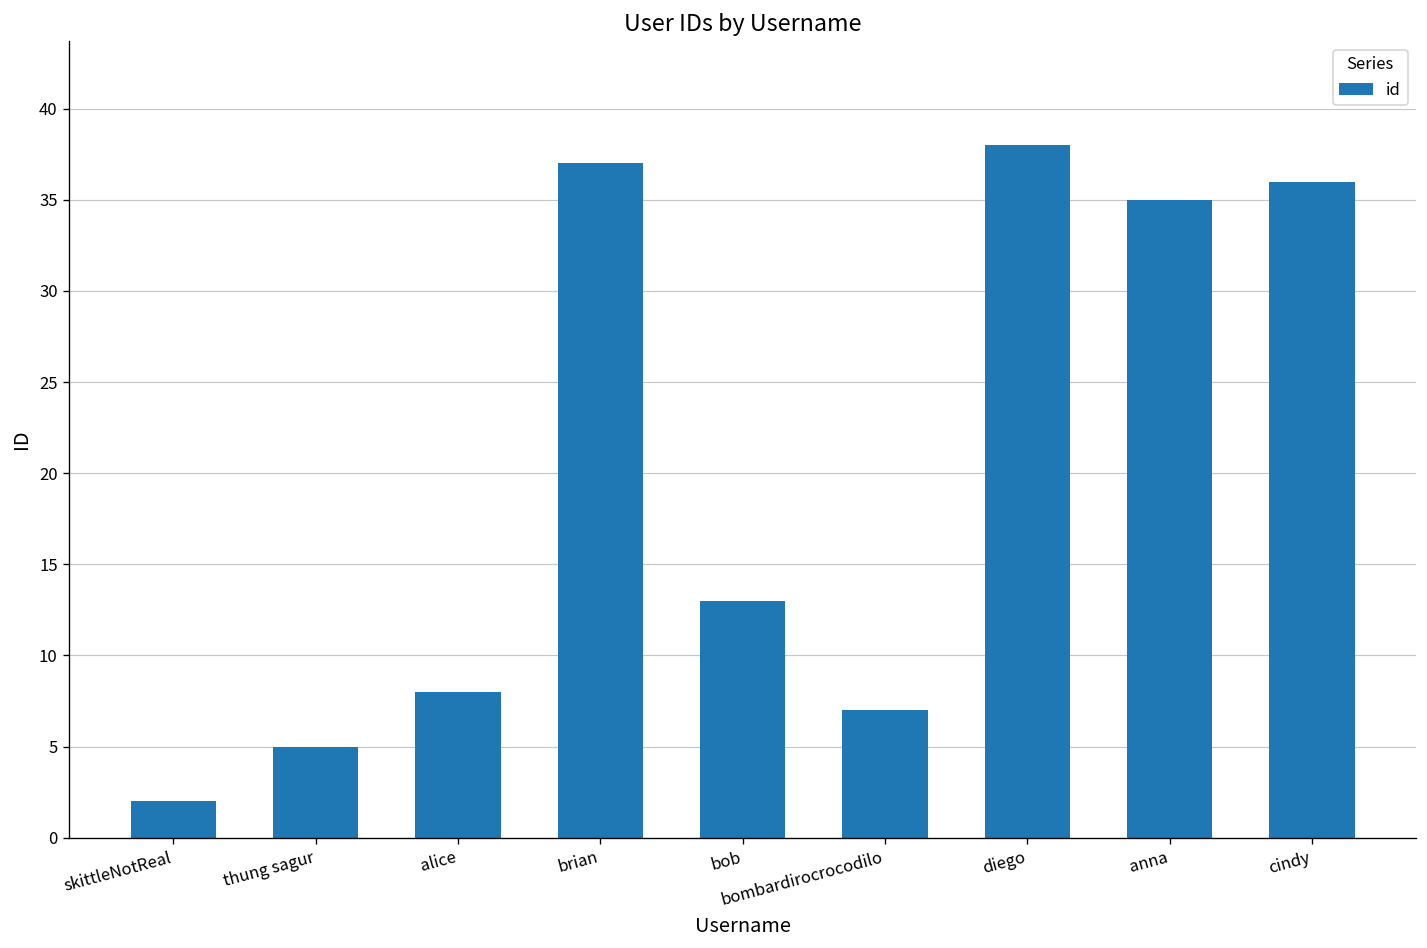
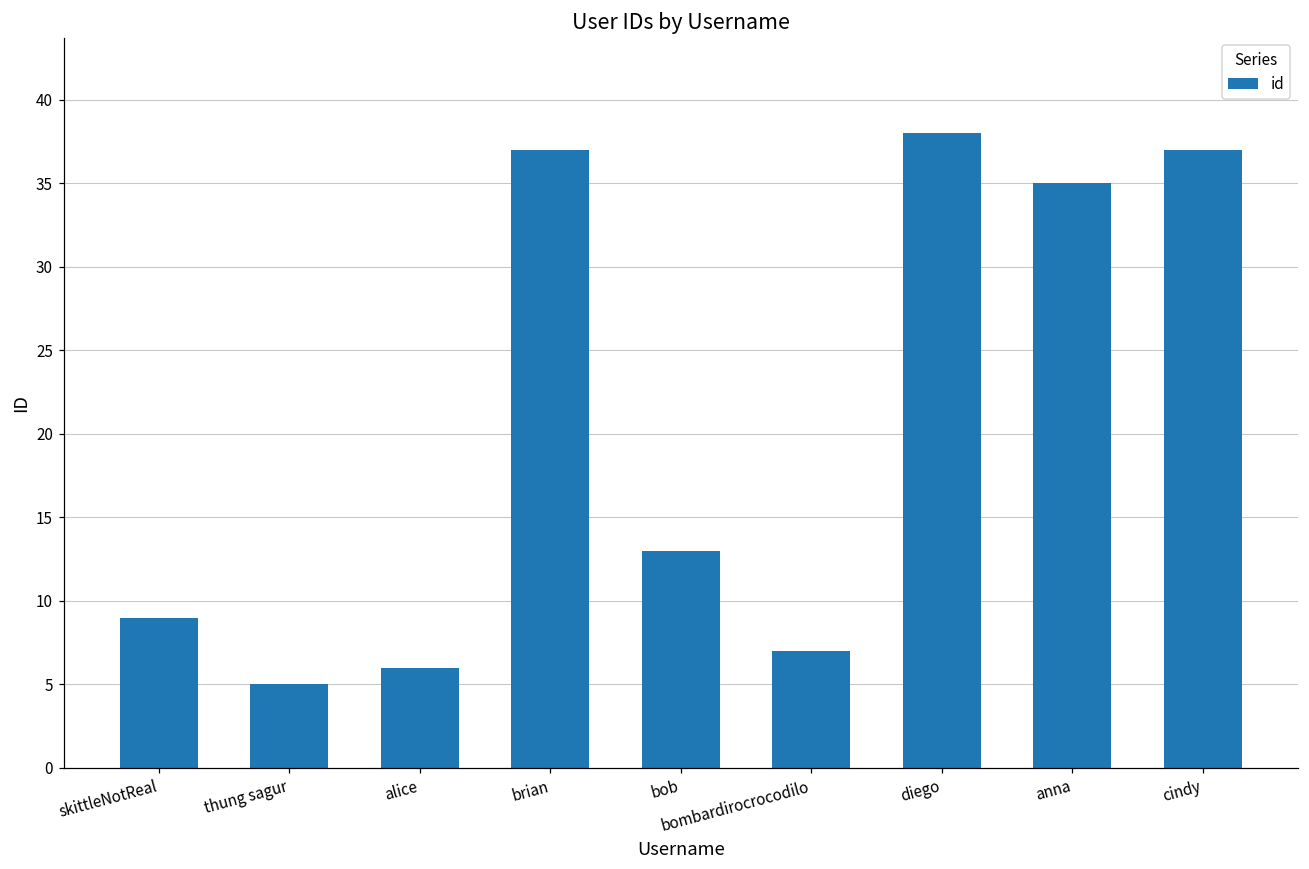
  {
-   "skittleNotReal": 2,
+   "skittleNotReal": 9,
    "thung sagur": 5,
-   "alice": 8,
+   "alice": 6,
    "brian": 37,
    "bob": 13,
    "bombardirocrocodilo": 7,
    "diego": 38,
    "anna": 35,
-   "cindy": 36
+   "cindy": 37
  }
